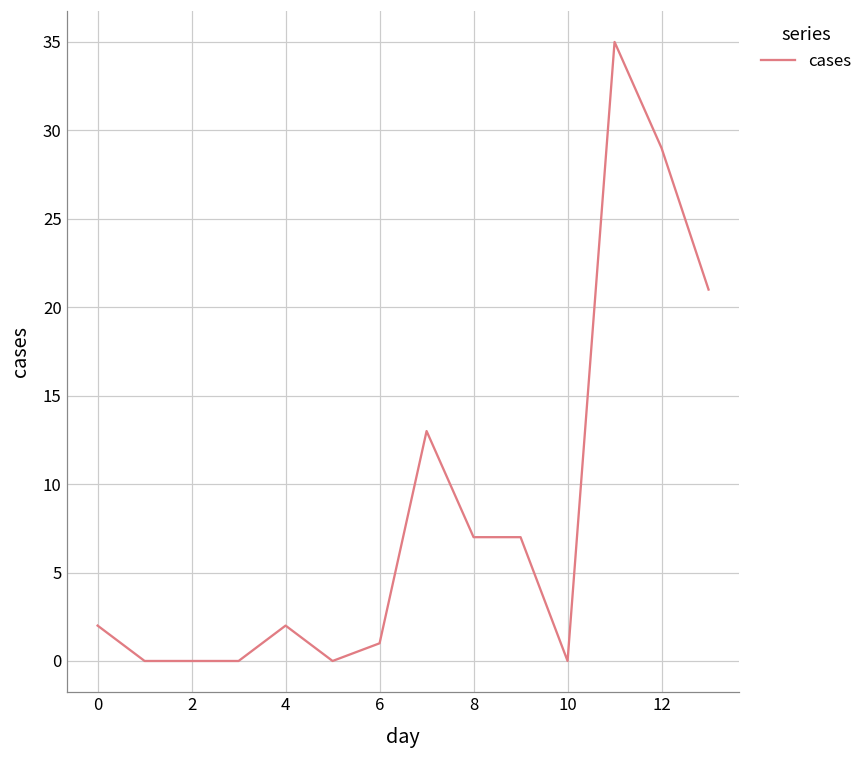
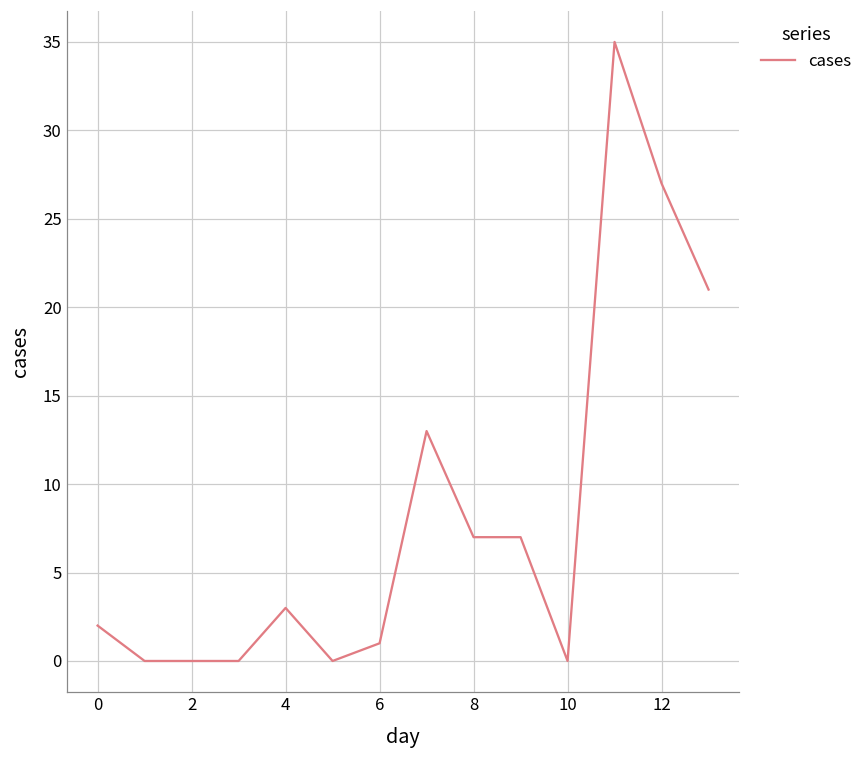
  {
    "0": 2,
    "2": 0,
-   "4": 2,
+   "4": 3,
    "6": 1,
    "8": 7,
    "10": 0,
-   "12": 29
+   "12": 27
  }
